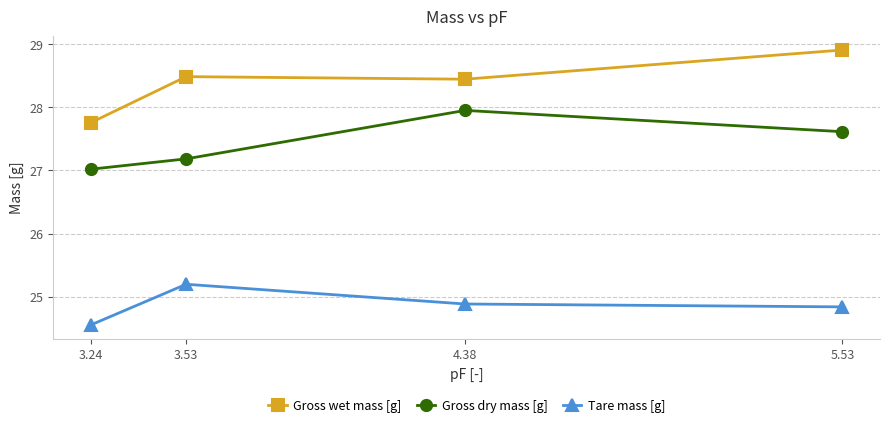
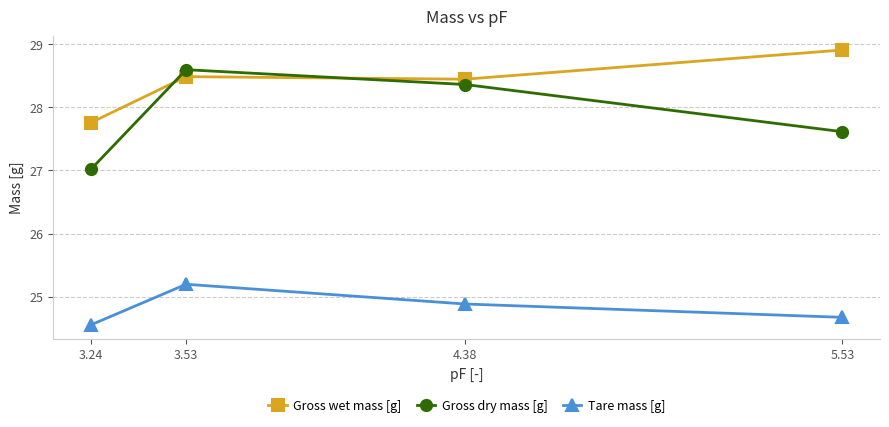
  {
    "Gross wet mass [g]": {
      "3.24": 27.8,
      "3.53": 28.5,
      "4.38": 28.4,
      "5.53": 28.9
    },
    "Gross dry mass [g]": {
      "3.24": 27.0,
-     "3.53": 27.2,
-     "4.38": 27.9,
+     "3.53": 28.6,
+     "4.38": 28.4,
      "5.53": 27.6
    },
    "Tare mass [g]": {
      "3.24": 24.6,
      "3.53": 25.2,
      "4.38": 24.9,
-     "5.53": 24.8
+     "5.53": 24.7
    }
  }
